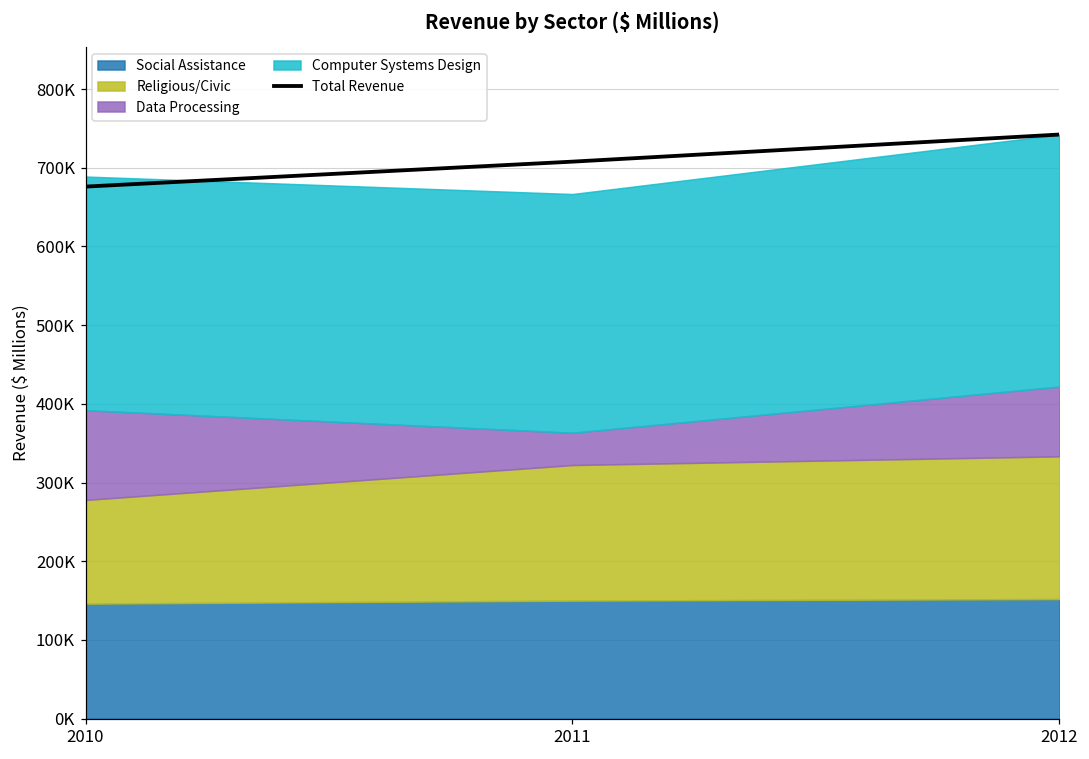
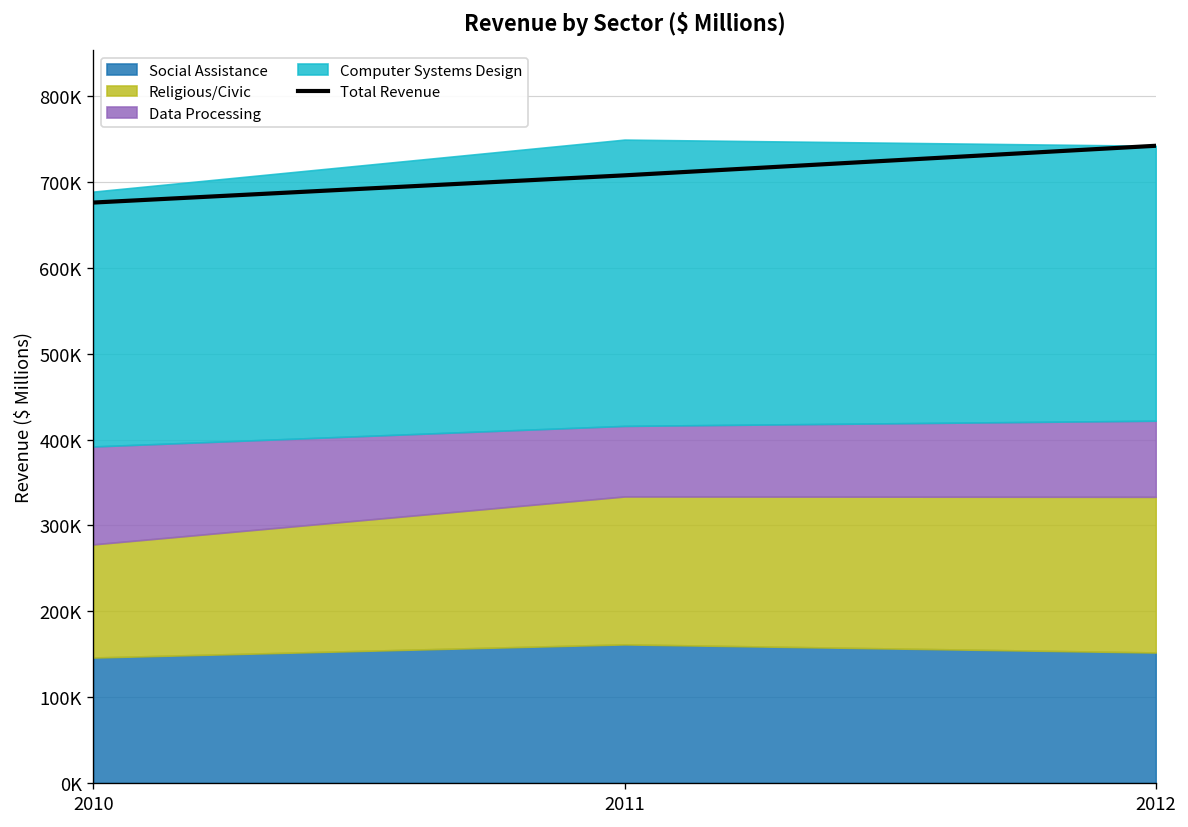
  {
    "Total Revenue": {
      "2010": 680000,
      "2011": 710000
    },
    "Social Assistance": {
      "2010": 150000,
-     "2011": 150000,
+     "2011": 160000,
      "2012": 150000
    },
    "Religious/Civic": {
      "2010": 130000,
      "2011": 170000,
      "2012": 180000
    },
    "Data Processing": {
      "2010": 110000,
-     "2011": 40000,
+     "2011": 80000,
      "2012": 90000
    },
    "Computer Systems Design": {
      "2010": 300000,
-     "2011": 300000
+     "2011": 330000
    }
  }
